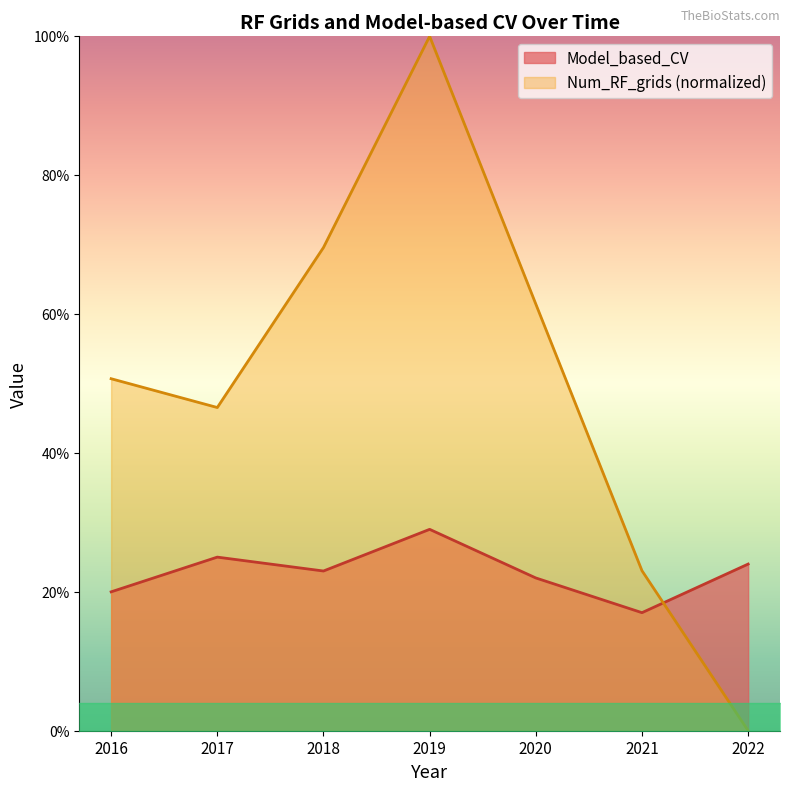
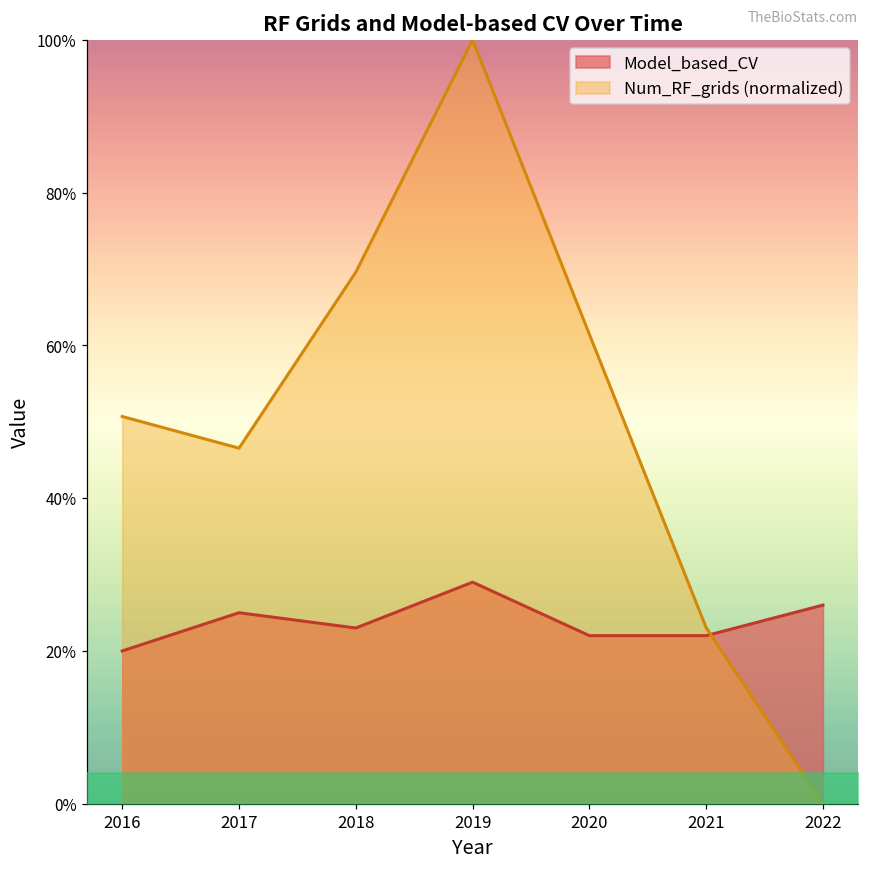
  {
    "Model_based_CV": {
      "2016": "20%",
      "2017": "25%",
      "2018": "23%",
      "2019": "29%",
      "2020": "22%",
-     "2021": "17%",
-     "2022": "24%"
+     "2021": "22%",
+     "2022": "26%"
    },
    "Num_RF_grids (normalized)": {
      "2016": "51%",
      "2017": "47%",
      "2018": "70%",
      "2019": "100%",
      "2020": "61%",
      "2021": "23%",
      "2022": "0%"
    }
  }
